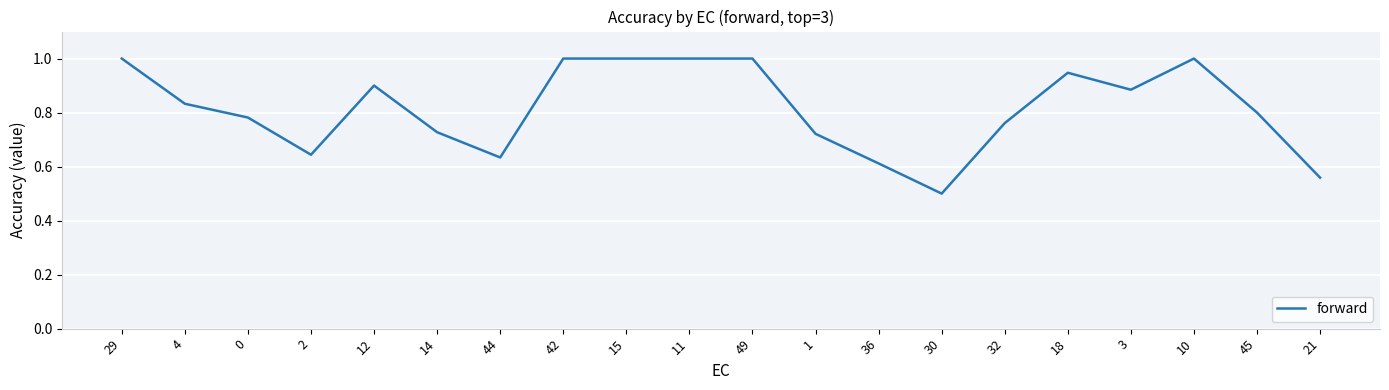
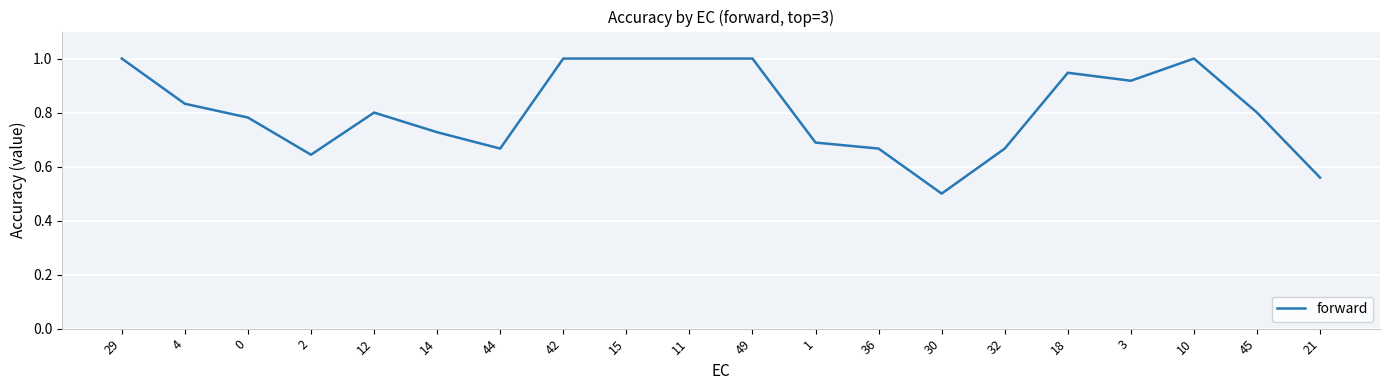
  {
    "29": 1.00,
    "4": 0.83,
    "0": 0.78,
    "2": 0.64,
-   "12": 0.9,
+   "12": 0.8,
    "14": 0.73,
-   "44": 0.63,
+   "44": 0.67,
    "42": 1.00,
    "15": 1.00,
    "11": 1.00,
    "49": 1.00,
-   "1": 0.72,
-   "36": 0.61,
+   "1": 0.69,
+   "36": 0.67,
    "30": 0.50,
-   "32": 0.76,
+   "32": 0.67,
    "18": 0.95,
-   "3": 0.88,
+   "3": 0.92,
    "10": 1.00,
    "45": 0.80,
    "21": 0.56
  }
